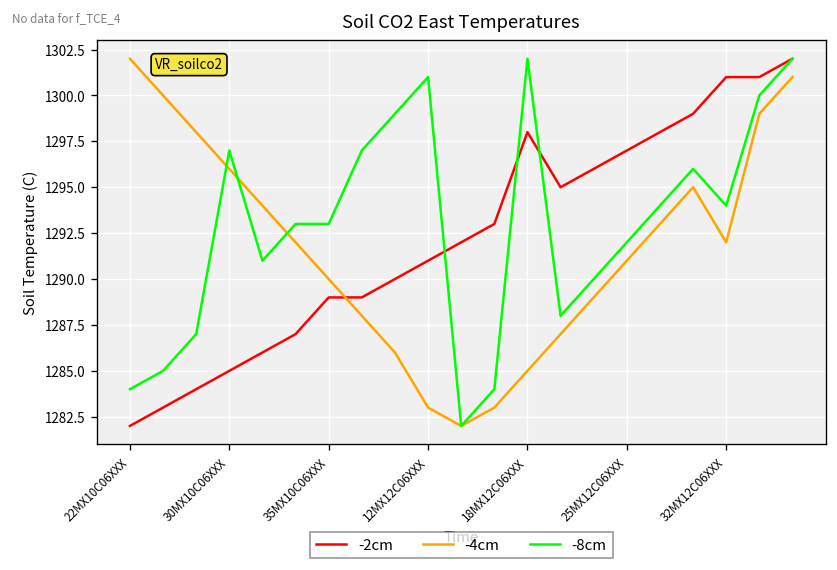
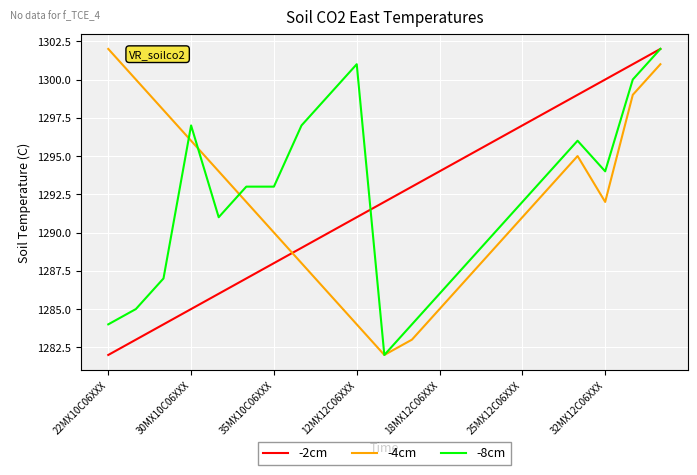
  {
    "-2cm": {
      "22MX10C06XXX": 1282,
      "30MX10C06XXX": 1285,
-     "35MX10C06XXX": 1289,
+     "35MX10C06XXX": 1288,
      "12MX12C06XXX": 1291,
-     "18MX12C06XXX": 1298,
+     "18MX12C06XXX": 1294,
      "25MX12C06XXX": 1297,
-     "32MX12C06XXX": 1301
+     "32MX12C06XXX": 1300
    },
    "-4cm": {
      "22MX10C06XXX": 1302,
      "30MX10C06XXX": 1296,
      "35MX10C06XXX": 1290,
-     "12MX12C06XXX": 1283,
+     "12MX12C06XXX": 1284,
      "18MX12C06XXX": 1285,
      "25MX12C06XXX": 1291,
      "32MX12C06XXX": 1292
    },
    "-8cm": {
      "22MX10C06XXX": 1284,
      "30MX10C06XXX": 1297,
      "35MX10C06XXX": 1293,
      "12MX12C06XXX": 1301,
-     "18MX12C06XXX": 1302,
+     "18MX12C06XXX": 1286,
      "25MX12C06XXX": 1292,
      "32MX12C06XXX": 1294
    }
  }
